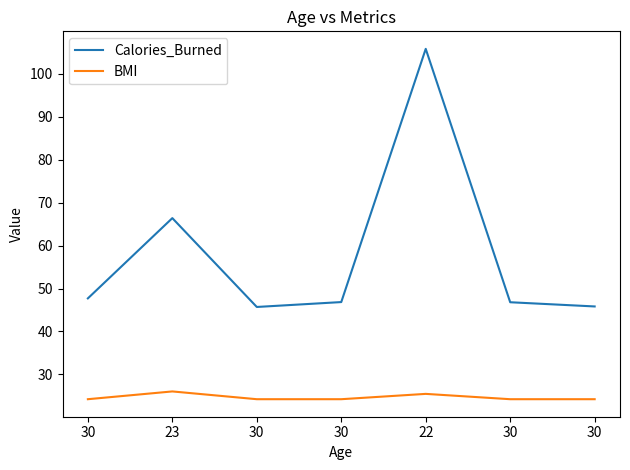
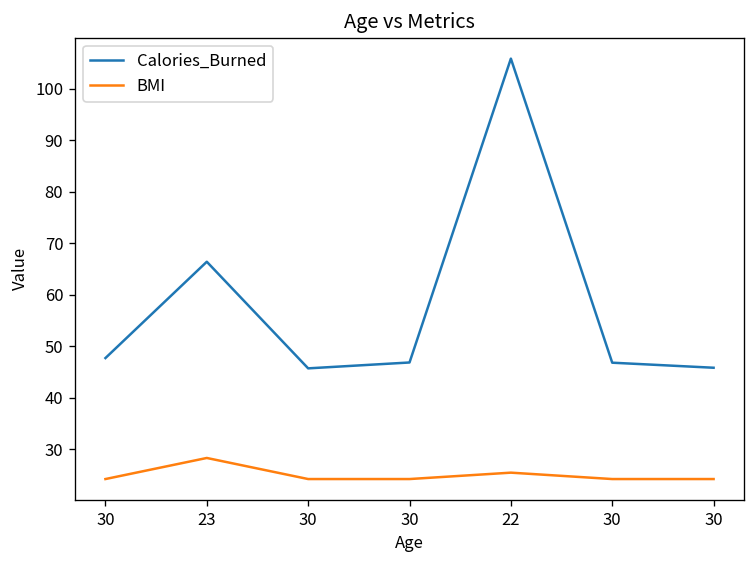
  {
    "Calories_Burned": {
      "23": 66,
      "22": 106
    },
    "BMI": {
-     "23": 26,
+     "23": 28,
      "22": 25
    }
  }
